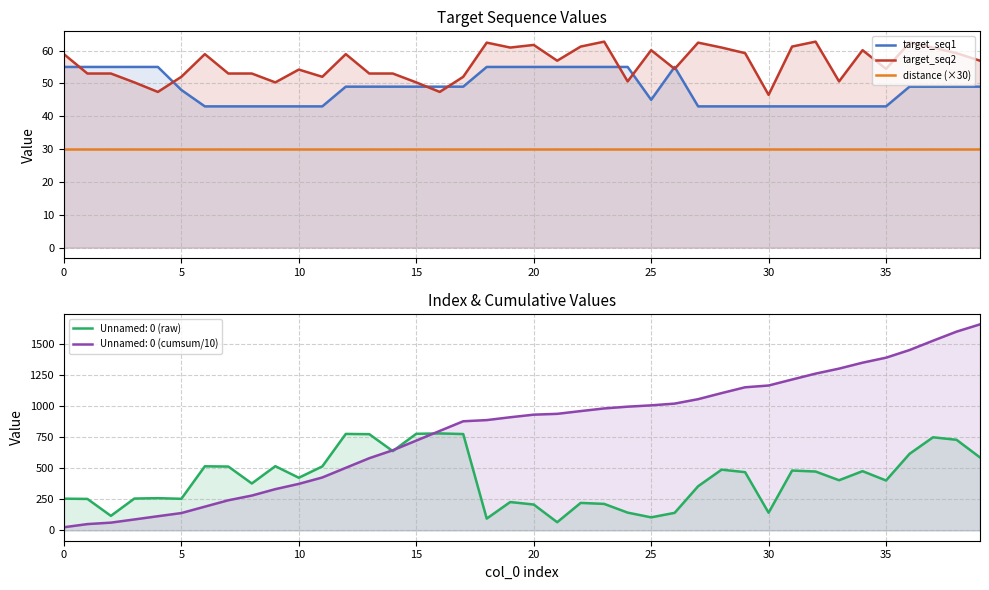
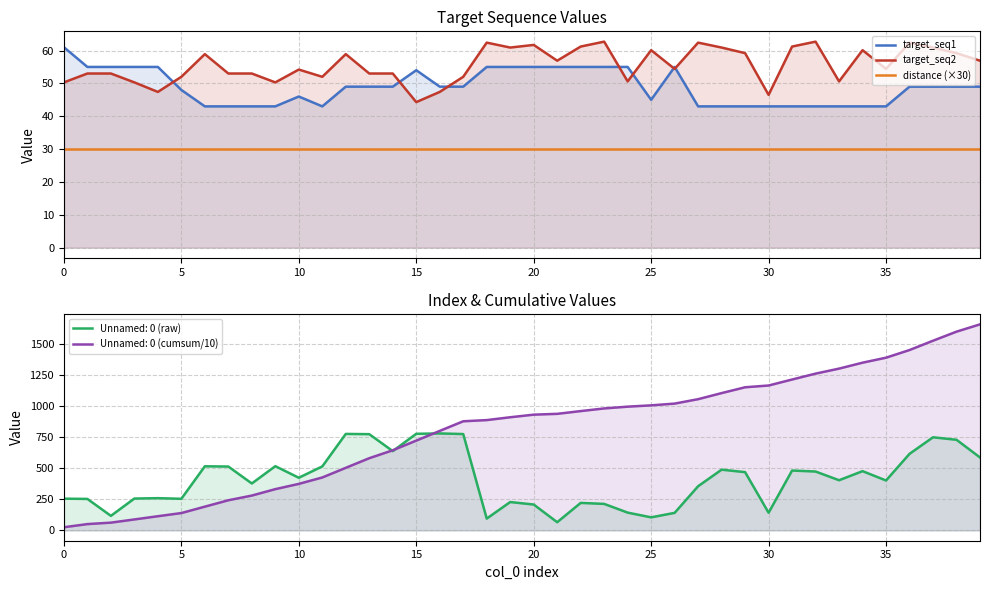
  {
    "Target Sequence Values": {
      "target_seq1": {
-       "0": 55,
+       "0": 61,
        "5": 48,
-       "10": 43,
-       "15": 49,
+       "10": 46,
+       "15": 54,
        "20": 55,
        "25": 45,
        "30": 43,
        "35": 43
      },
      "target_seq2": {
-       "0": 59,
+       "0": 50,
        "5": 52,
        "10": 54,
-       "15": 50,
+       "15": 44,
        "20": 62,
        "25": 60,
        "30": 47
      },
      "distance (×30)": {
        "0": 30,
        "5": 30,
        "10": 30,
        "15": 30,
        "20": 30,
        "25": 30,
        "30": 30,
        "35": 30
      }
    },
    "Index & Cumulative Values": {
      "Unnamed: 0 (raw)": {
        "0": 260,
        "5": 250,
        "10": 420,
        "15": 780,
        "20": 210,
        "25": 110,
        "30": 140,
        "35": 400
      },
      "Unnamed: 0 (cumsum/10)": {
        "0": 30,
        "5": 140,
        "10": 370,
        "15": 720,
        "20": 930,
        "25": 1000,
        "30": 1160,
        "35": 1390
      }
    }
  }
